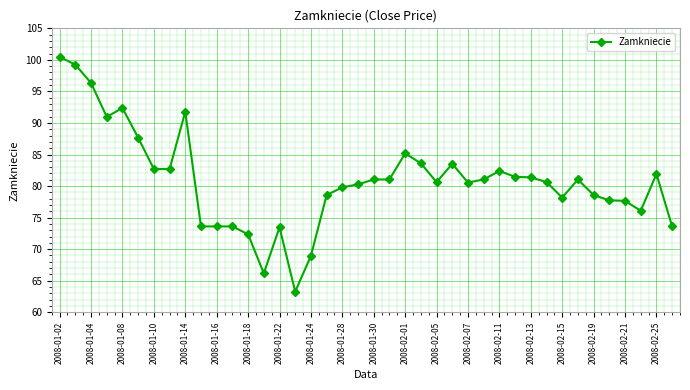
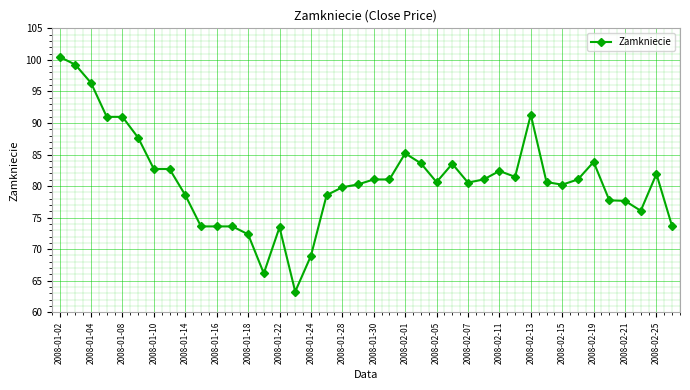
  {
    "2008-01-02": 100,
    "2008-01-04": 96,
-   "2008-01-08": 92,
+   "2008-01-08": 91,
    "2008-01-10": 83,
-   "2008-01-14": 92,
+   "2008-01-14": 79,
    "2008-01-16": 74,
    "2008-01-18": 72,
    "2008-01-22": 73,
    "2008-01-24": 69,
    "2008-01-28": 80,
    "2008-01-30": 81,
    "2008-02-01": 85,
    "2008-02-05": 81,
    "2008-02-07": 81,
    "2008-02-11": 82,
-   "2008-02-13": 81,
-   "2008-02-15": 78,
-   "2008-02-19": 79,
+   "2008-02-13": 91,
+   "2008-02-15": 80,
+   "2008-02-19": 84,
    "2008-02-21": 78,
    "2008-02-25": 82
  }
